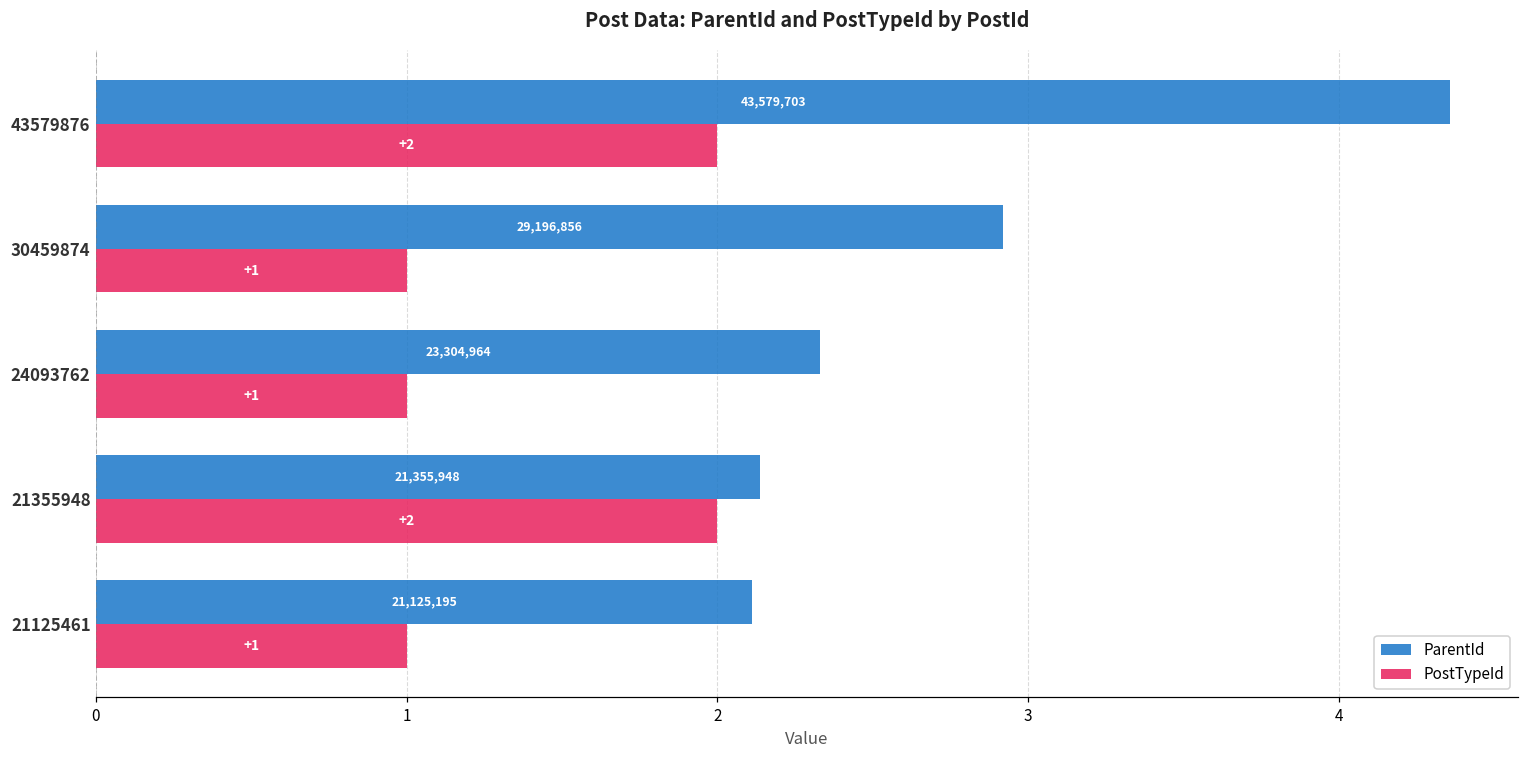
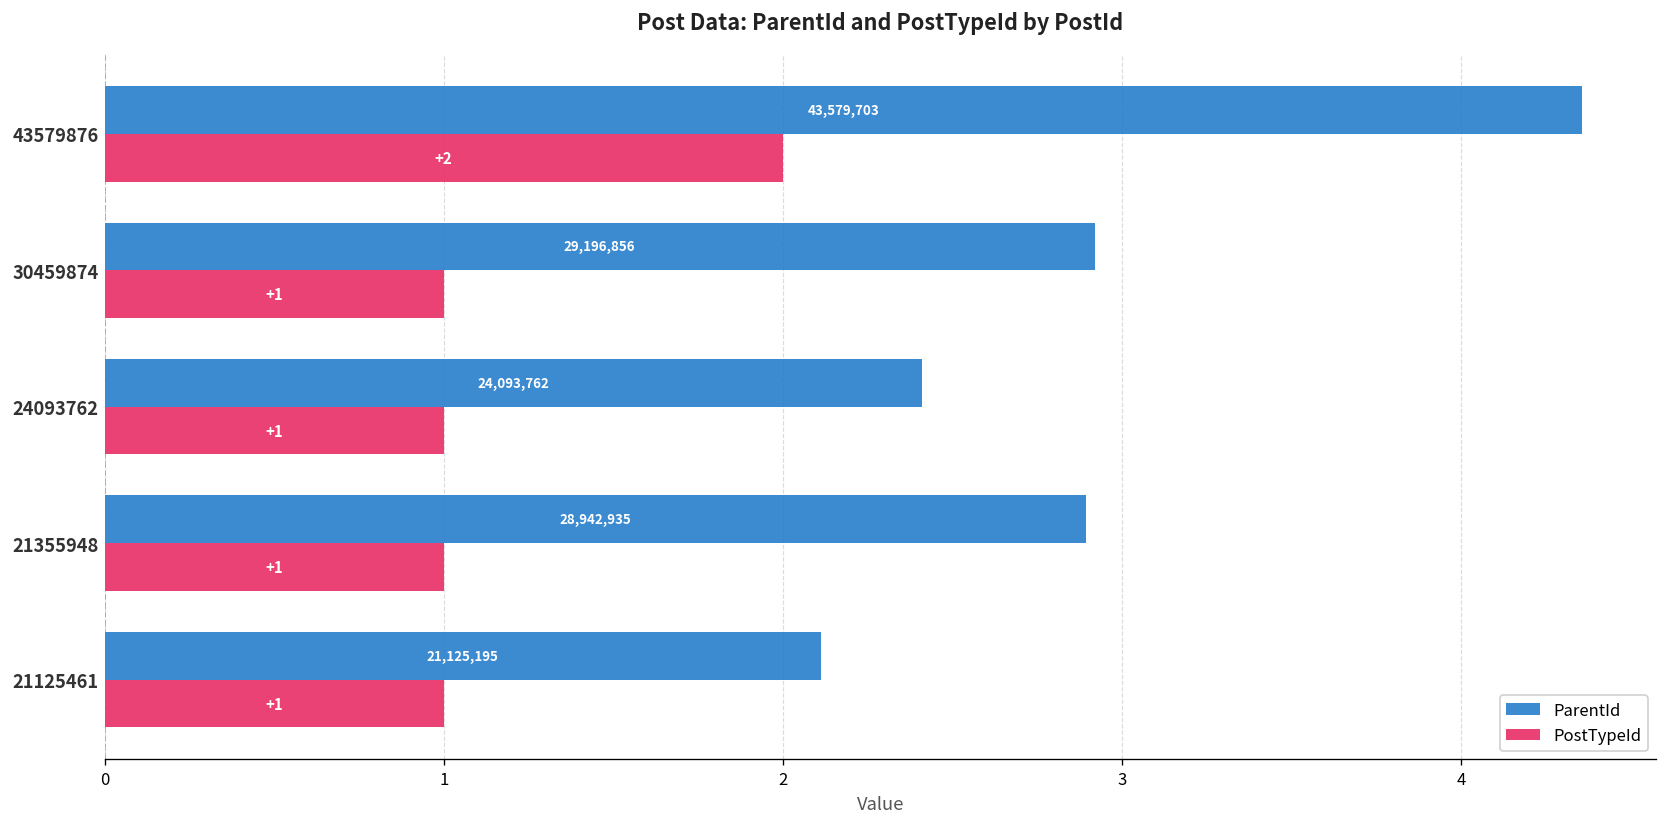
  {
    "ParentId": {
-     "24093762": "23,304,964",
-     "21355948": "21,355,948"
+     "24093762": "24,093,762",
+     "21355948": "28,942,935"
    },
    "PostTypeId": {
      "43579876": "+2",
      "30459874": "+1",
      "24093762": "+1",
-     "21355948": "+2",
+     "21355948": "+1",
      "21125461": "+1"
    }
  }
